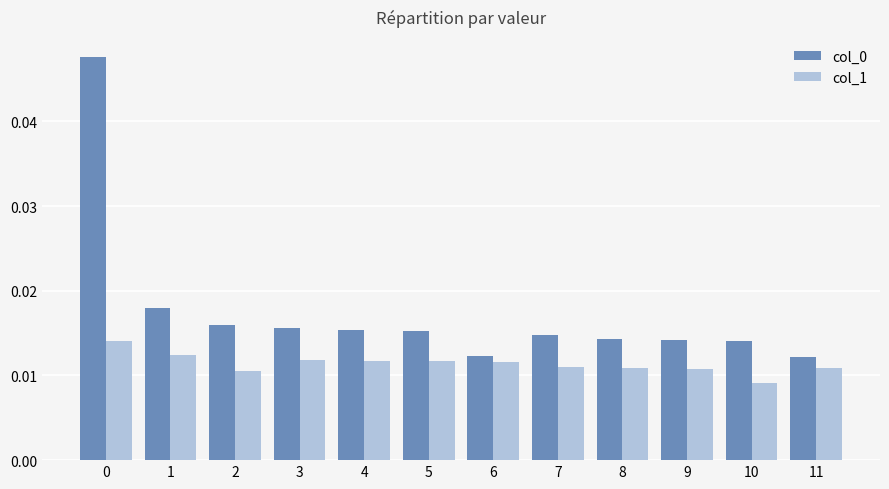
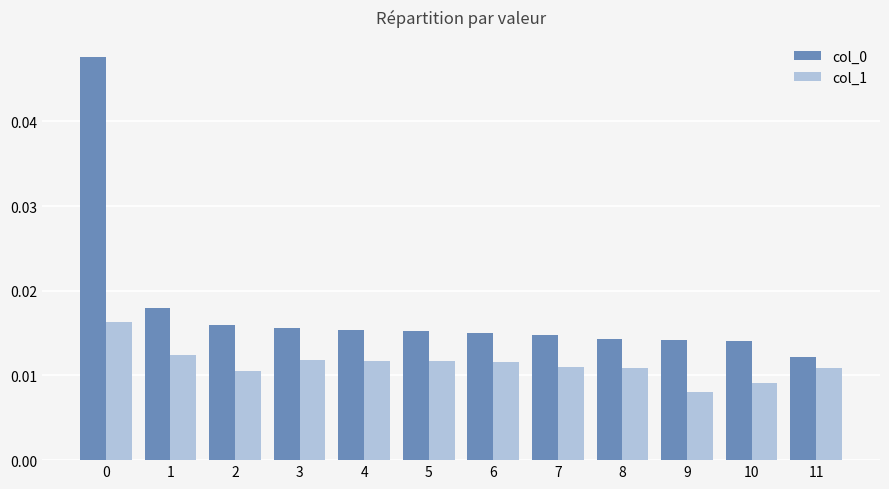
  {
    "col_0": {
      "0": 0.048,
      "1": 0.018,
      "2": 0.016,
      "3": 0.016,
      "4": 0.015,
      "5": 0.015,
-     "6": 0.012,
+     "6": 0.015,
      "7": 0.015,
      "8": 0.014,
      "9": 0.014,
      "10": 0.014,
      "11": 0.012
    },
    "col_1": {
-     "0": 0.014,
+     "0": 0.016,
      "1": 0.012,
      "2": 0.011,
      "3": 0.012,
      "4": 0.012,
      "5": 0.012,
      "6": 0.012,
      "7": 0.011,
      "8": 0.011,
-     "9": 0.011,
+     "9": 0.008,
      "10": 0.009,
      "11": 0.011
    }
  }
